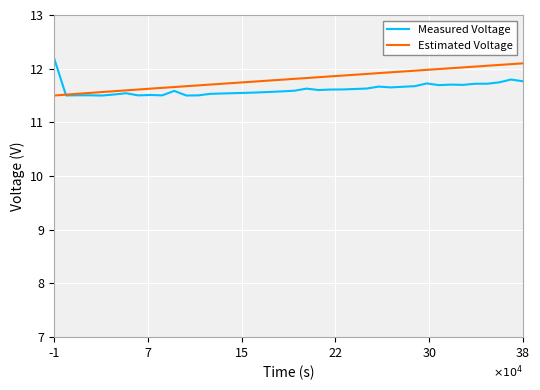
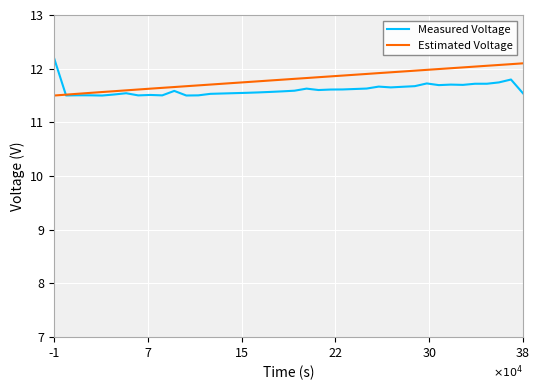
  {
    "Measured Voltage": {
      "-1": 12.2,
-     "38": 11.8
+     "38": 11.5
    },
    "Estimated Voltage": {
      "-1": 11.5,
      "38": 12.1
    }
  }
